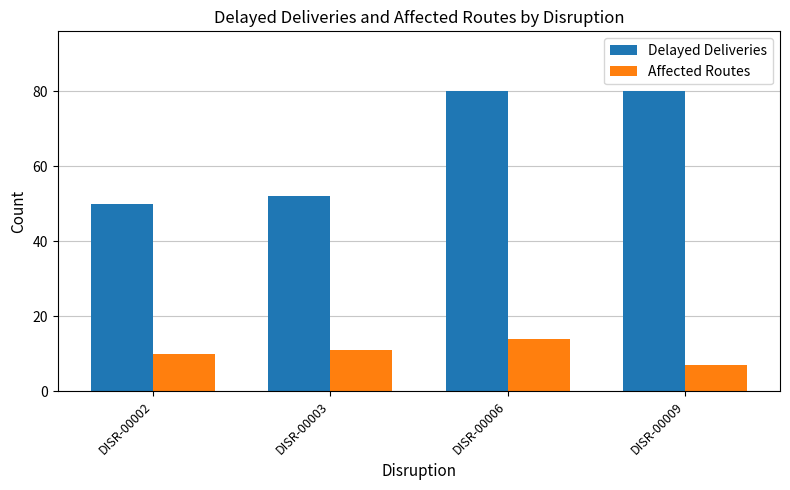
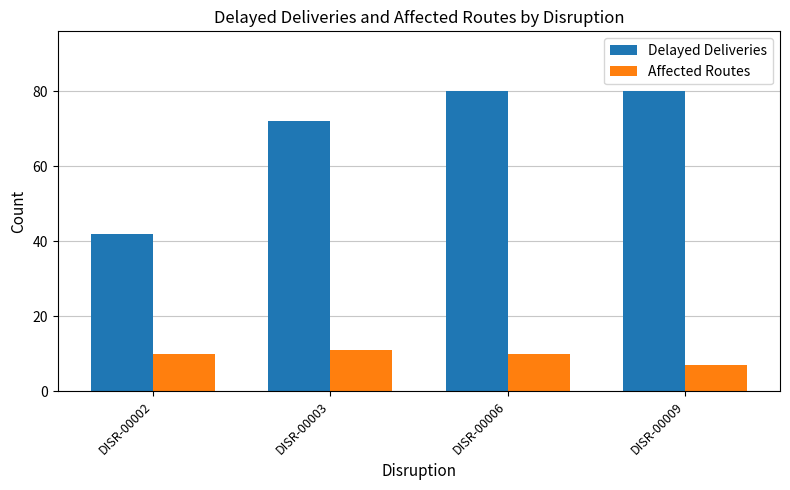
  {
    "Delayed Deliveries": {
-     "DISR-00002": 50,
-     "DISR-00003": 52,
+     "DISR-00002": 42,
+     "DISR-00003": 72,
      "DISR-00006": 80,
      "DISR-00009": 80
    },
    "Affected Routes": {
      "DISR-00002": 10,
      "DISR-00003": 11,
-     "DISR-00006": 14,
+     "DISR-00006": 10,
      "DISR-00009": 7
    }
  }
